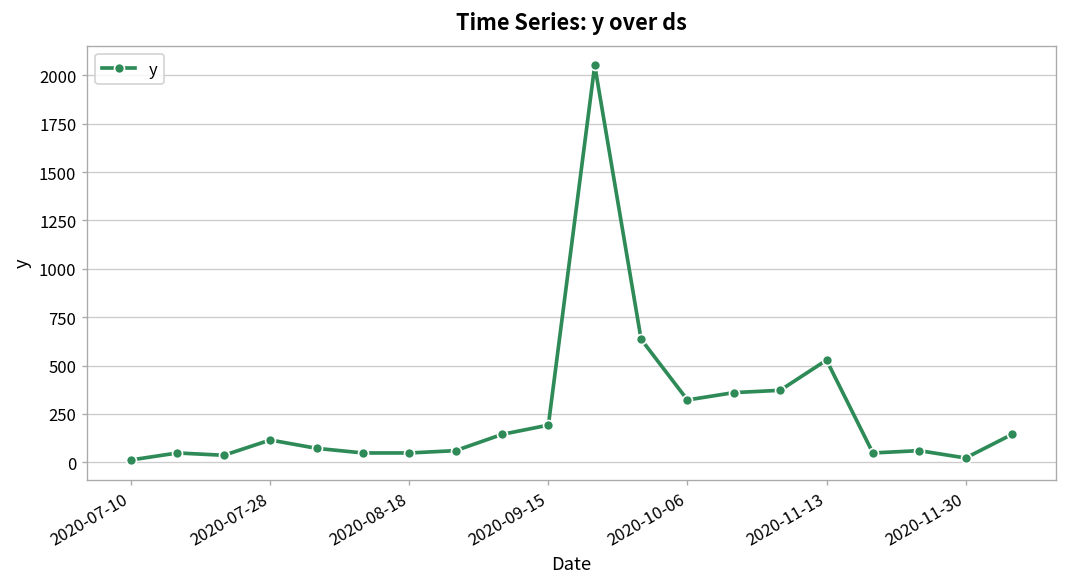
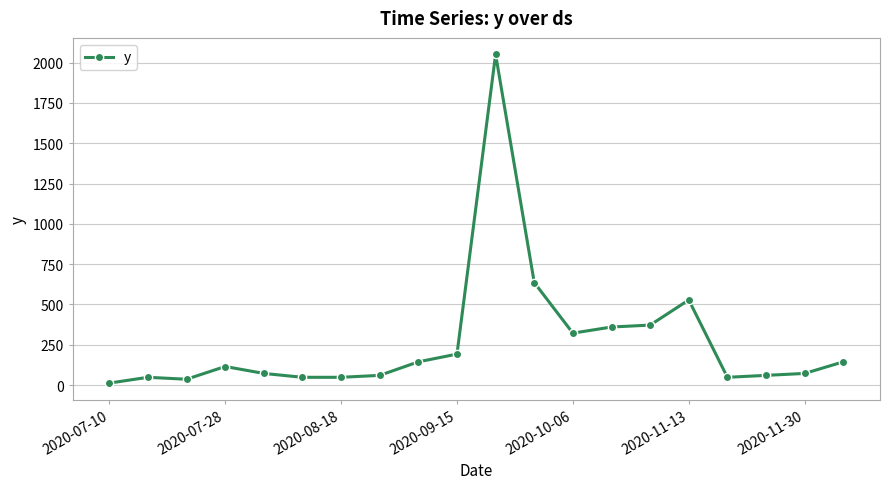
  {
    "2020-07-10": 10,
    "2020-07-28": 120,
    "2020-08-18": 50,
    "2020-09-15": 190,
    "2020-10-06": 320,
    "2020-11-13": 530,
-   "2020-11-30": 20
+   "2020-11-30": 70
  }
